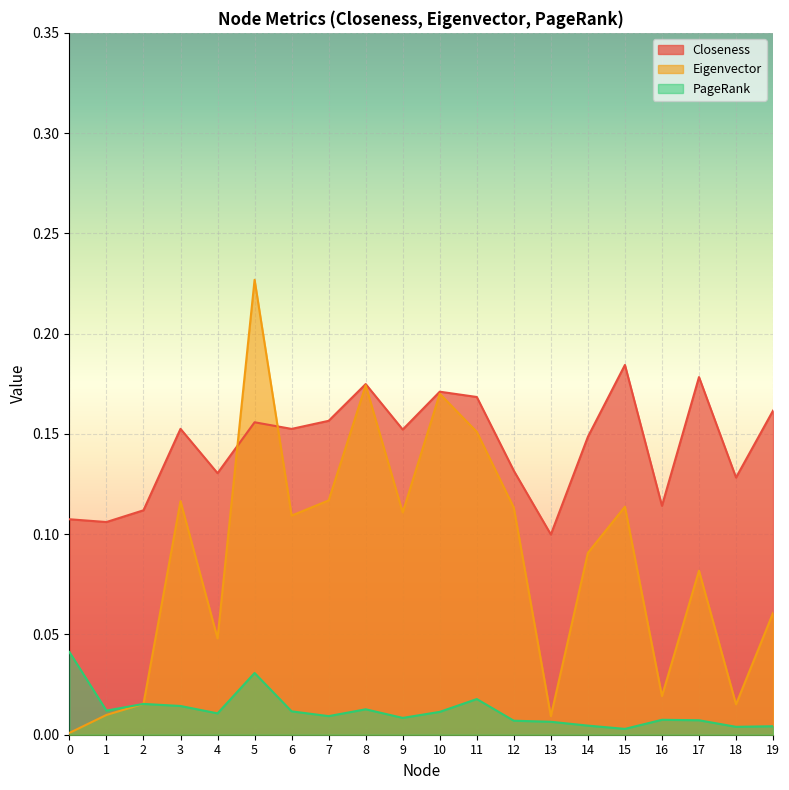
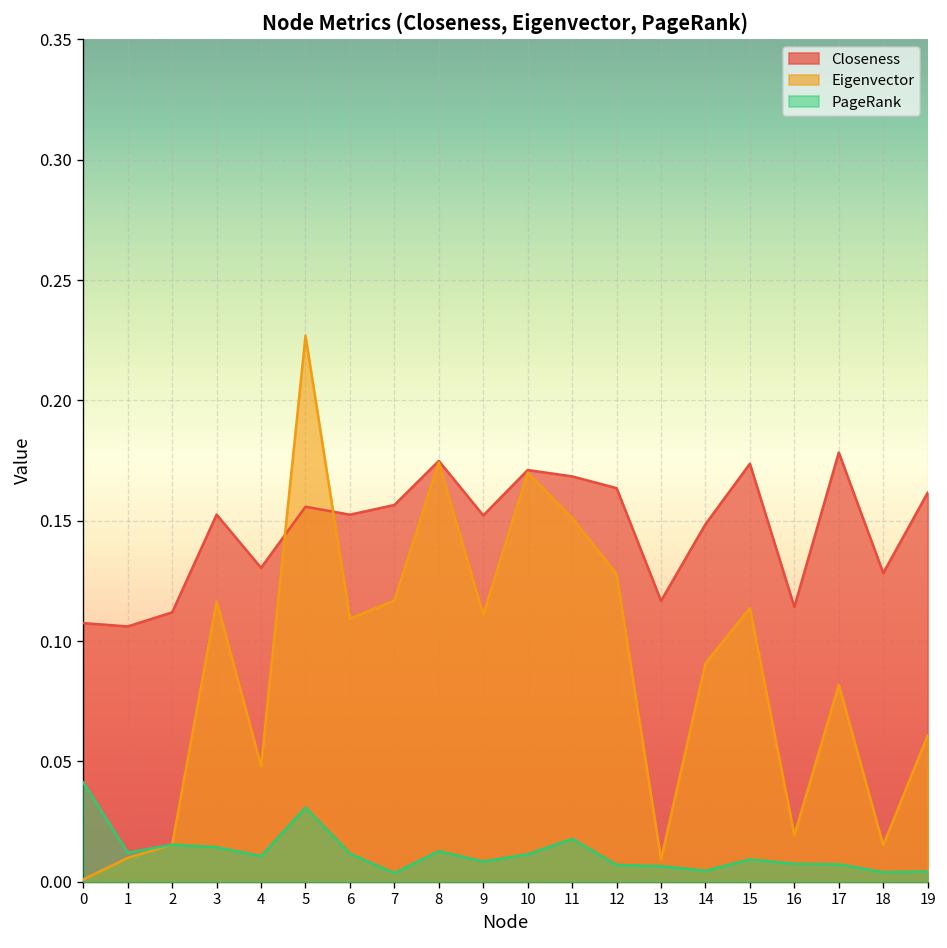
  {
    "Closeness": {
      "0": 0.107,
      "1": 0.106,
      "2": 0.112,
      "3": 0.153,
      "4": 0.130,
      "5": 0.156,
      "6": 0.153,
      "7": 0.157,
      "9": 0.152,
      "11": 0.168,
-     "12": 0.132,
-     "13": 0.100,
+     "12": 0.164,
+     "13": 0.117,
      "14": 0.149,
-     "15": 0.184,
+     "15": 0.174,
      "16": 0.114,
      "17": 0.178,
      "18": 0.128,
      "19": 0.162
    },
    "Eigenvector": {
      "0": 0.001,
      "1": 0.010,
      "3": 0.116,
      "4": 0.048,
      "5": 0.227,
      "6": 0.109,
      "7": 0.117,
      "9": 0.111,
      "11": 0.151,
-     "12": 0.113,
+     "12": 0.128,
      "13": 0.009,
      "14": 0.091,
      "15": 0.114,
      "16": 0.019,
      "17": 0.082,
      "18": 0.015,
      "19": 0.061
    },
    "PageRank": {
      "0": 0.041,
      "1": 0.012,
      "3": 0.014,
      "4": 0.011,
      "5": 0.031,
      "6": 0.012,
-     "7": 0.009,
+     "7": 0.004,
      "8": 0.013,
      "9": 0.008,
      "10": 0.011,
      "11": 0.018,
      "12": 0.007,
      "13": 0.006,
      "14": 0.005,
-     "15": 0.003,
+     "15": 0.009,
      "16": 0.007,
      "17": 0.007,
      "18": 0.004,
      "19": 0.004
    }
  }
